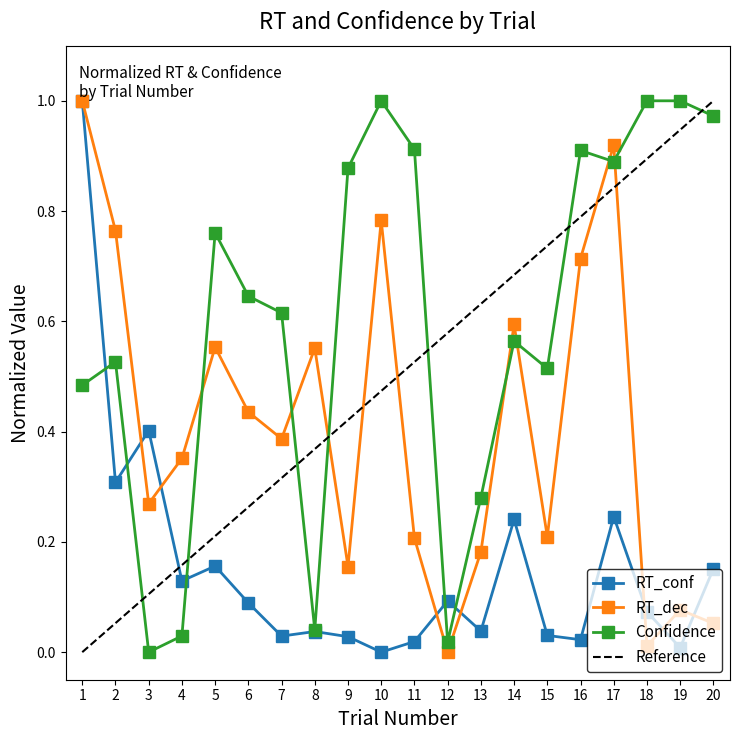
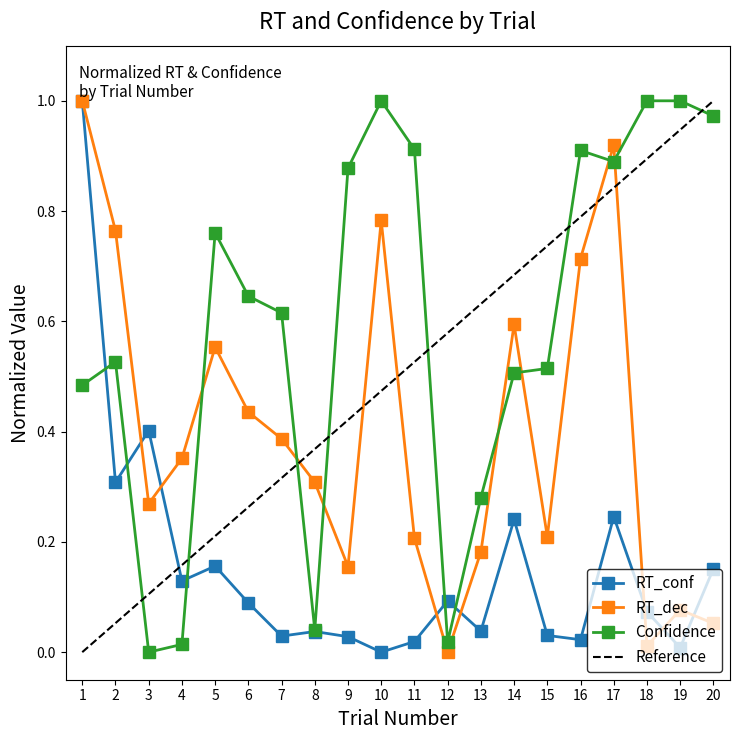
  {
    "RT_conf": {
      "2": 0.31,
      "3": 0.40,
      "4": 0.13,
      "5": 0.16,
      "6": 0.09,
      "7": 0.03,
      "9": 0.03,
      "10": 0.00,
      "11": 0.02,
      "12": 0.09,
      "13": 0.04,
      "14": 0.24,
      "15": 0.03,
      "16": 0.02,
      "17": 0.25,
      "20": 0.15
    },
    "RT_dec": {
      "2": 0.76,
      "3": 0.27,
      "4": 0.35,
      "5": 0.55,
      "6": 0.44,
      "7": 0.39,
-     "8": 0.55,
+     "8": 0.31,
      "9": 0.16,
      "10": 0.78,
      "11": 0.21,
      "12": 0.00,
      "13": 0.18,
      "14": 0.59,
      "15": 0.21,
      "16": 0.71,
      "17": 0.92
    },
    "Confidence": {
      "1": 0.48,
      "2": 0.53,
      "3": 0.00,
-     "4": 0.03,
+     "4": 0.01,
      "5": 0.76,
      "6": 0.65,
      "7": 0.62,
      "9": 0.88,
      "10": 1.00,
      "11": 0.91,
      "12": 0.02,
      "13": 0.28,
-     "14": 0.56,
+     "14": 0.51,
      "15": 0.51,
      "16": 0.91,
      "17": 0.89,
      "18": 1.00,
      "19": 1.00,
      "20": 0.97
    },
    "Reference": {
      "1": 0.00,
      "20": 1.00
    }
  }
